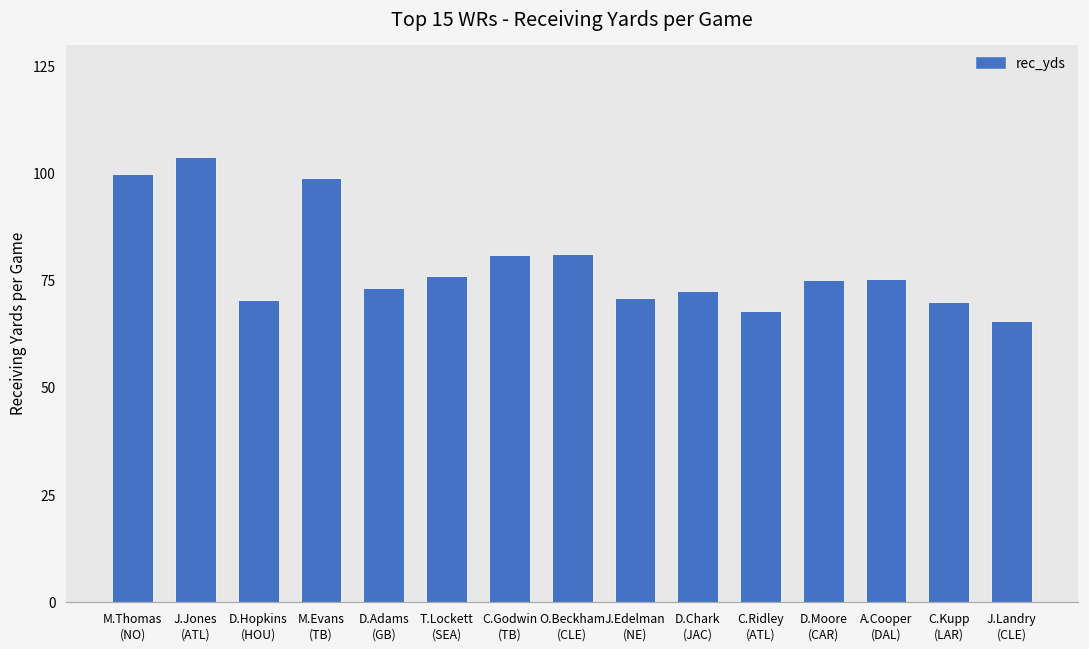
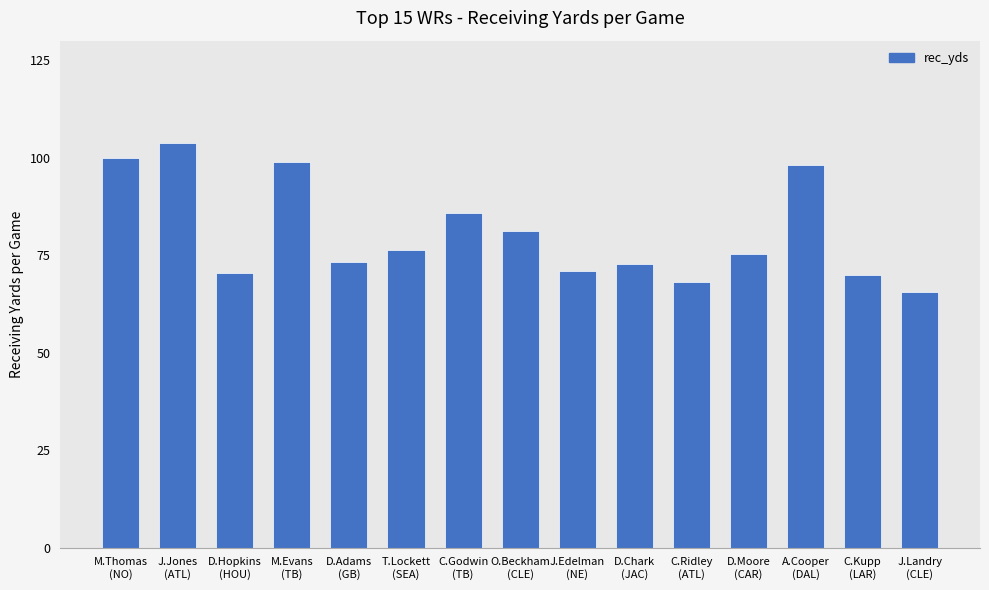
  {
    "M.Thomas (NO)": 100,
    "J.Jones (ATL)": 104,
    "D.Hopkins (HOU)": 71,
    "M.Evans (TB)": 99,
    "D.Adams (GB)": 73,
    "T.Lockett (SEA)": 76,
-   "C.Godwin (TB)": 81,
+   "C.Godwin (TB)": 86,
    "O.Beckham (CLE)": 81,
    "J.Edelman (NE)": 71,
    "D.Chark (JAC)": 73,
    "C.Ridley (ATL)": 68,
    "D.Moore (CAR)": 75,
-   "A.Cooper (DAL)": 76,
+   "A.Cooper (DAL)": 98,
    "C.Kupp (LAR)": 70,
    "J.Landry (CLE)": 66
  }
